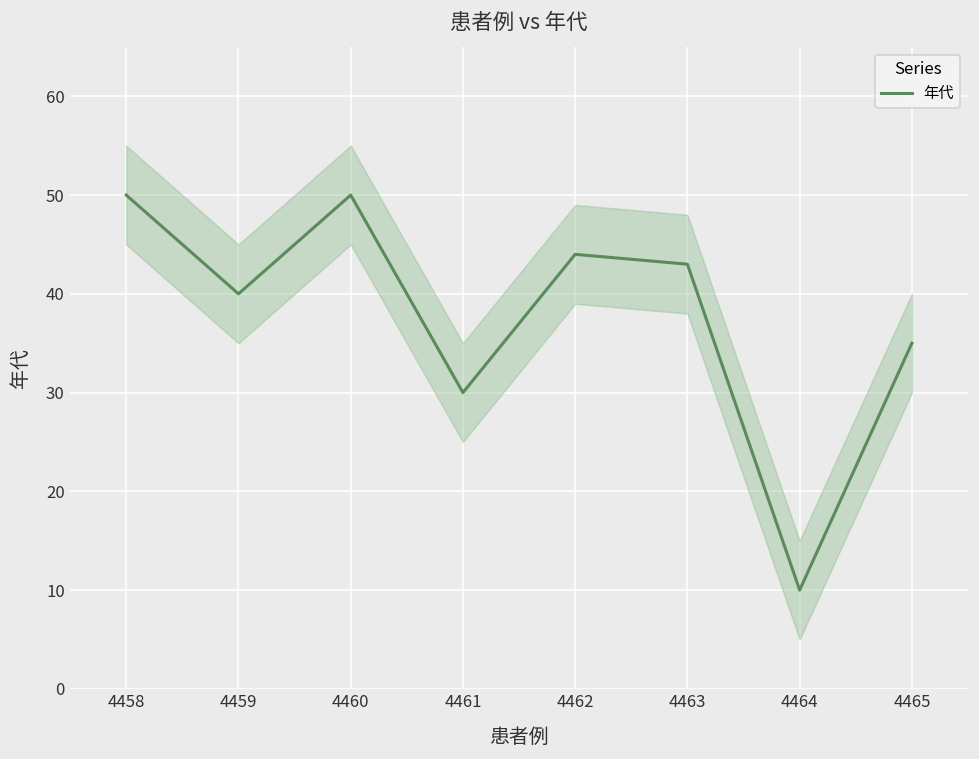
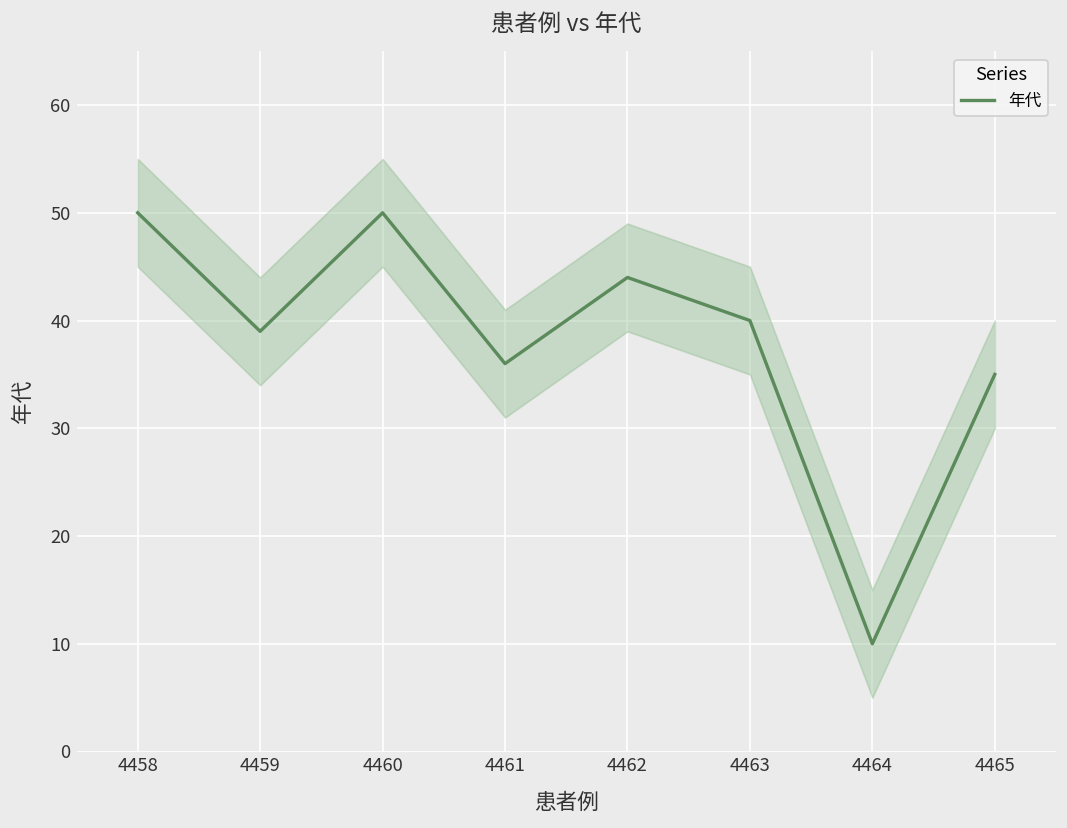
  {
    "年代": {
      "4458": 50,
-     "4459": 40,
+     "4459": 39,
      "4460": 50,
-     "4461": 30,
+     "4461": 36,
      "4462": 44,
-     "4463": 43,
+     "4463": 40,
      "4464": 10,
      "4465": 35
    }
  }
